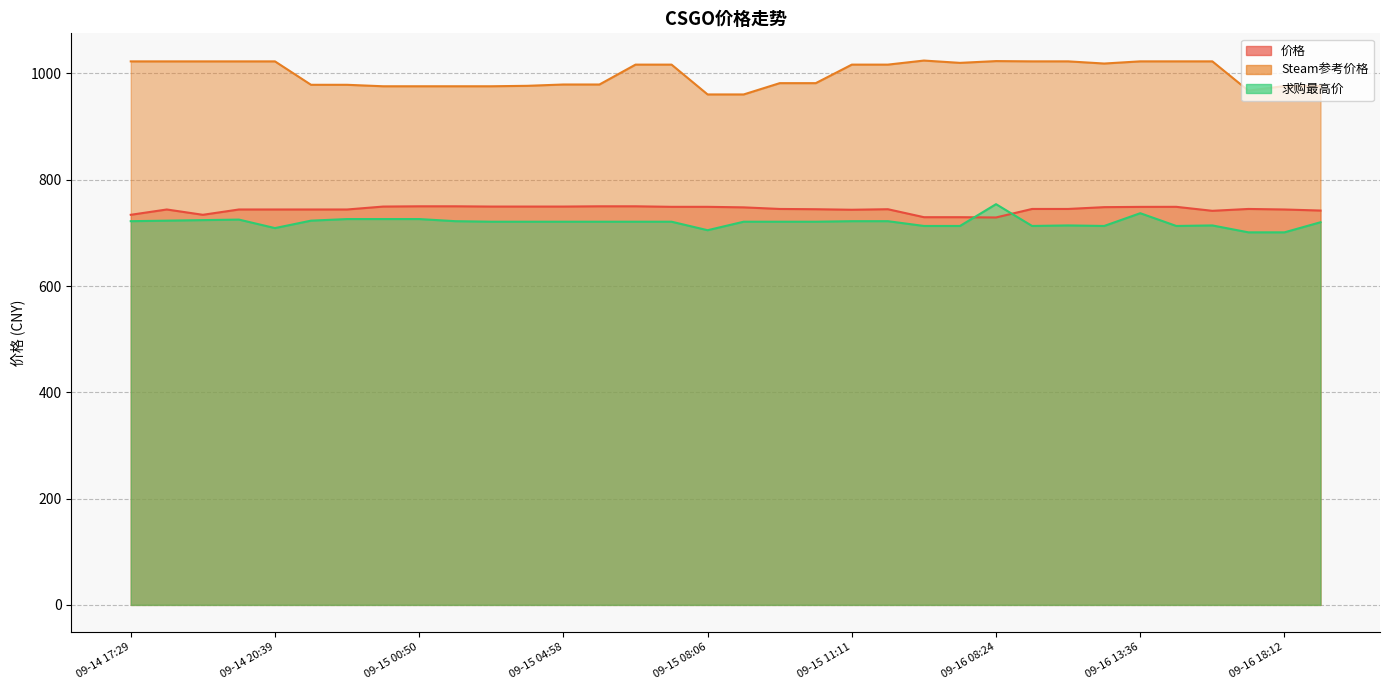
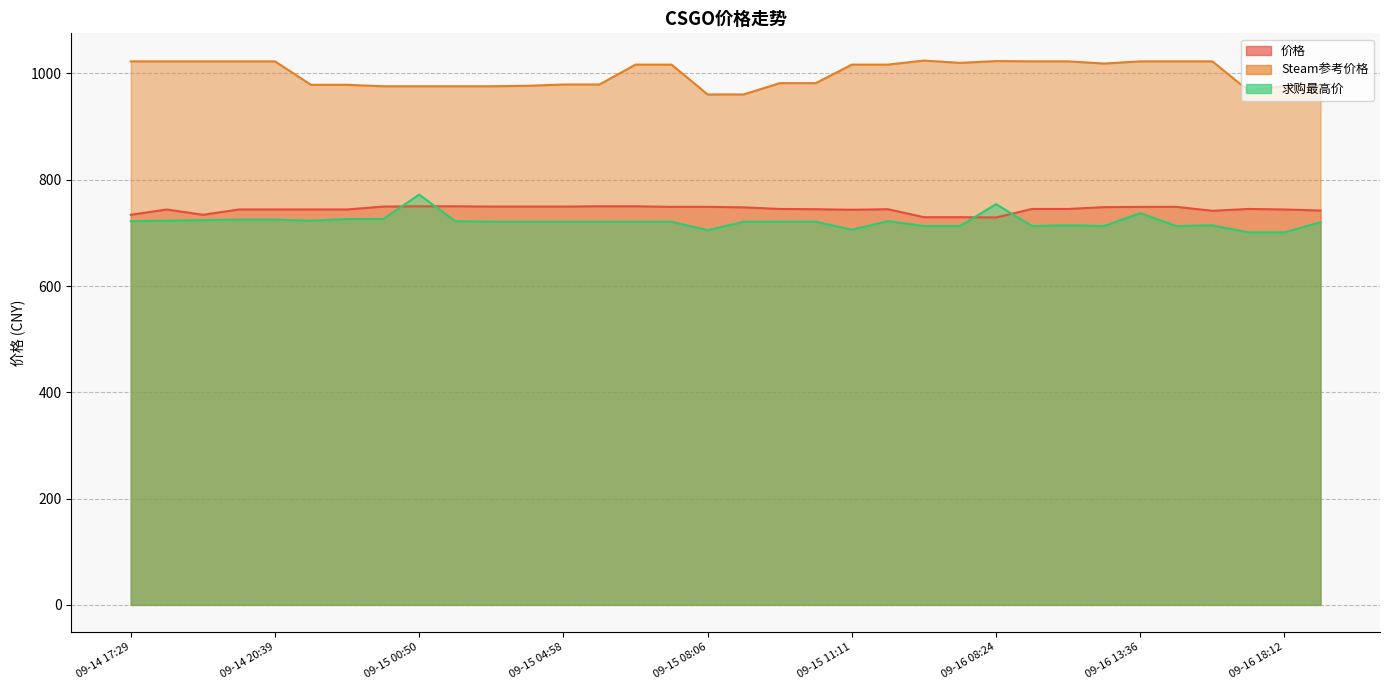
  {
    "求购最高价": {
      "09-14 17:29": 720,
-     "09-14 20:39": 710,
-     "09-15 00:50": 730,
+     "09-14 20:39": 730,
+     "09-15 00:50": 770,
      "09-15 04:58": 720,
      "09-15 08:06": 710,
-     "09-15 11:11": 720,
+     "09-15 11:11": 710,
      "09-16 08:24": 750,
      "09-16 13:36": 740,
      "09-16 18:12": 700
    }
  }
